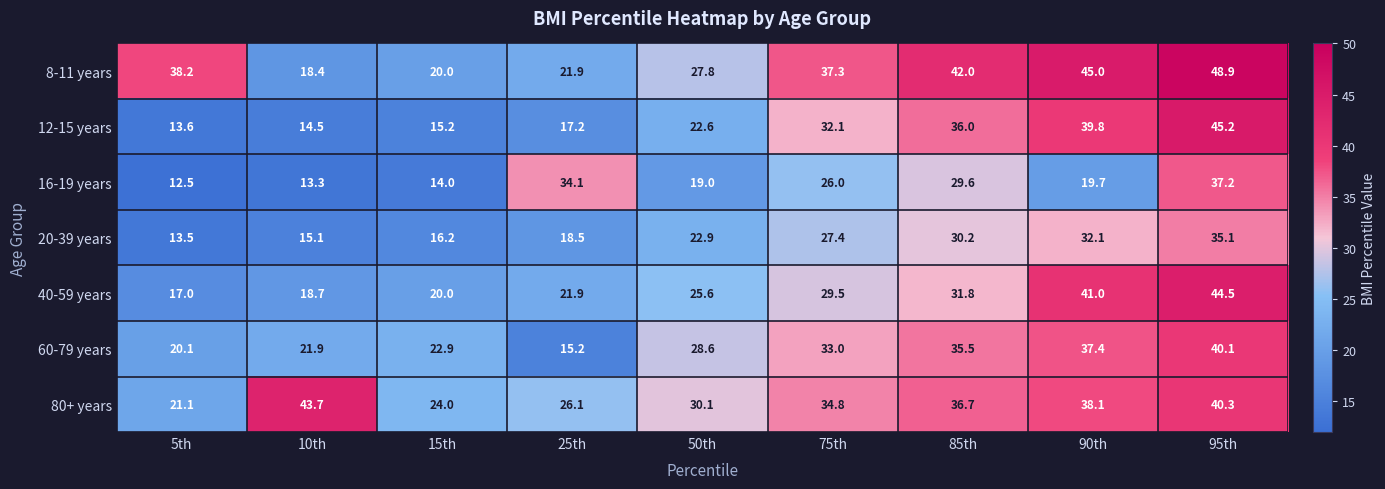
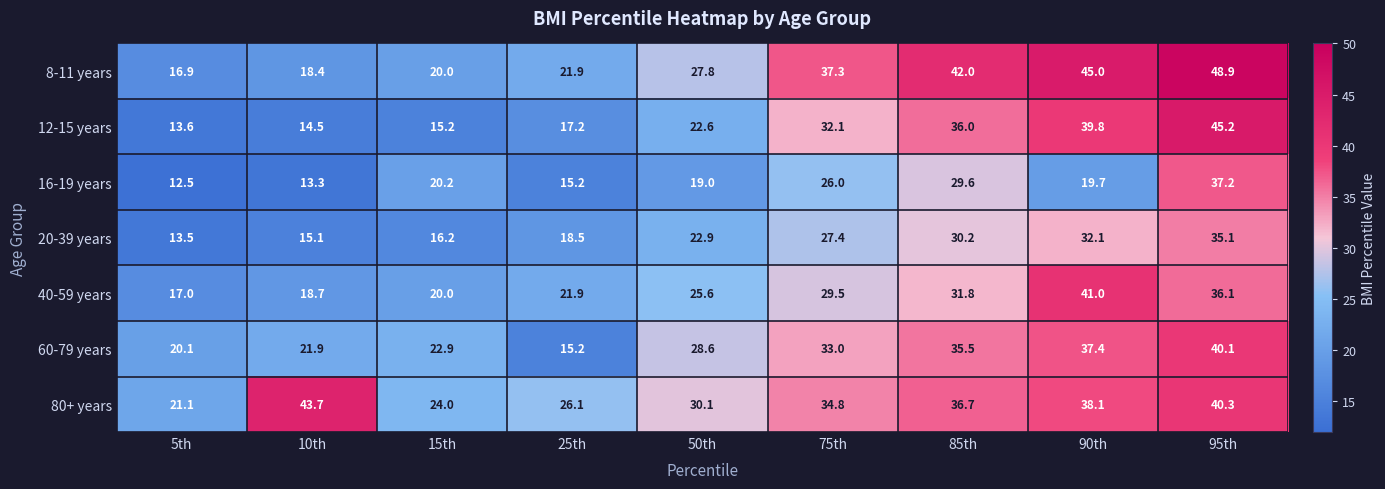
  {
    "8-11 years": {
-     "5th": 38.2,
+     "5th": 16.9,
      "10th": 18.4,
      "15th": 20.0,
      "25th": 21.9,
      "50th": 27.8,
      "75th": 37.3,
      "85th": 42.0,
      "90th": 45.0,
      "95th": 48.9
    },
    "12-15 years": {
      "5th": 13.6,
      "10th": 14.5,
      "15th": 15.2,
      "25th": 17.2,
      "50th": 22.6,
      "75th": 32.1,
      "85th": 36.0,
      "90th": 39.8,
      "95th": 45.2
    },
    "16-19 years": {
      "5th": 12.5,
      "10th": 13.3,
-     "15th": 14.0,
-     "25th": 34.1,
+     "15th": 20.2,
+     "25th": 15.2,
      "50th": 19.0,
      "75th": 26.0,
      "85th": 29.6,
      "90th": 19.7,
      "95th": 37.2
    },
    "20-39 years": {
      "5th": 13.5,
      "10th": 15.1,
      "15th": 16.2,
      "25th": 18.5,
      "50th": 22.9,
      "75th": 27.4,
      "85th": 30.2,
      "90th": 32.1,
      "95th": 35.1
    },
    "40-59 years": {
      "5th": 17.0,
      "10th": 18.7,
      "15th": 20.0,
      "25th": 21.9,
      "50th": 25.6,
      "75th": 29.5,
      "85th": 31.8,
      "90th": 41.0,
-     "95th": 44.5
+     "95th": 36.1
    },
    "60-79 years": {
      "5th": 20.1,
      "10th": 21.9,
      "15th": 22.9,
      "25th": 15.2,
      "50th": 28.6,
      "75th": 33.0,
      "85th": 35.5,
      "90th": 37.4,
      "95th": 40.1
    },
    "80+ years": {
      "5th": 21.1,
      "10th": 43.7,
      "15th": 24.0,
      "25th": 26.1,
      "50th": 30.1,
      "75th": 34.8,
      "85th": 36.7,
      "90th": 38.1,
      "95th": 40.3
    }
  }
